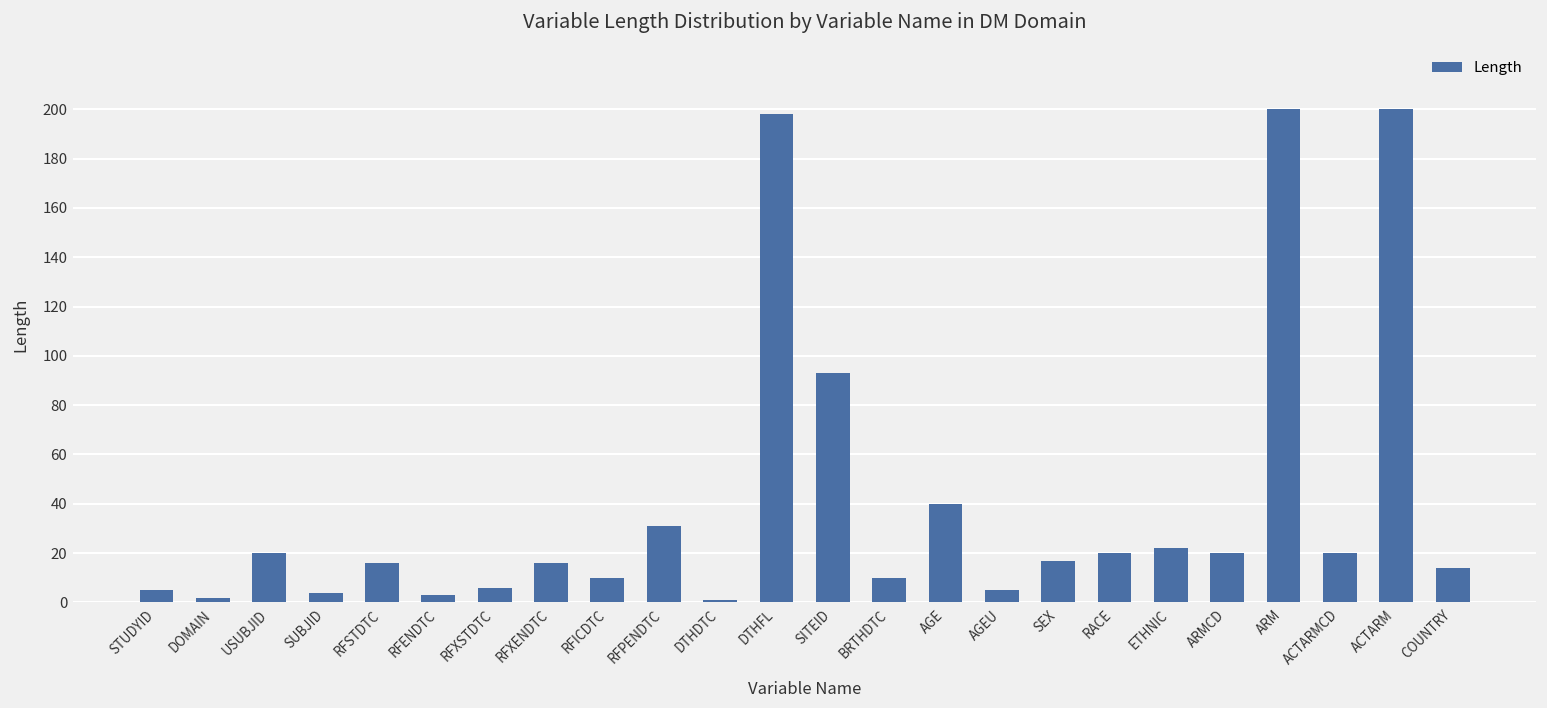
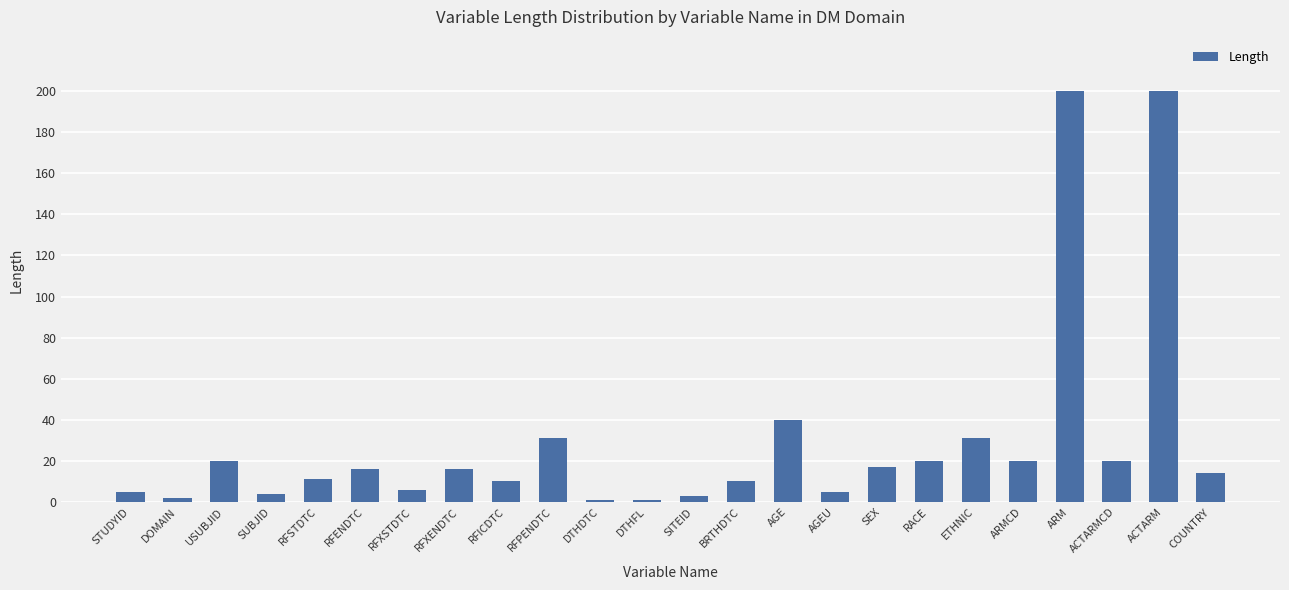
  {
    "STUDYID": 5,
    "DOMAIN": 2,
    "USUBJID": 20,
    "SUBJID": 4,
-   "RFSTDTC": 16,
-   "RFENDTC": 3,
+   "RFSTDTC": 11,
+   "RFENDTC": 16,
    "RFXSTDTC": 6,
    "RFXENDTC": 16,
    "RFICDTC": 10,
    "RFPENDTC": 31,
-   "DTHFL": 198,
-   "SITEID": 93,
+   "DTHFL": 1,
+   "SITEID": 3,
    "BRTHDTC": 10,
    "AGE": 40,
    "AGEU": 5,
    "SEX": 17,
    "RACE": 20,
-   "ETHNIC": 22,
+   "ETHNIC": 31,
    "ARMCD": 20,
    "ARM": 200,
    "ACTARMCD": 20,
    "ACTARM": 200,
    "COUNTRY": 14
  }
